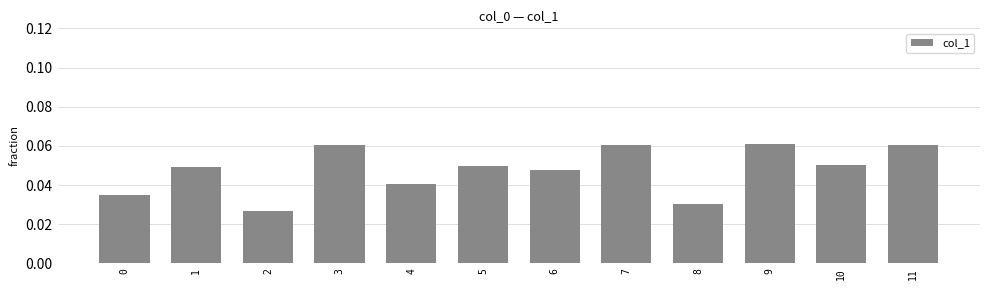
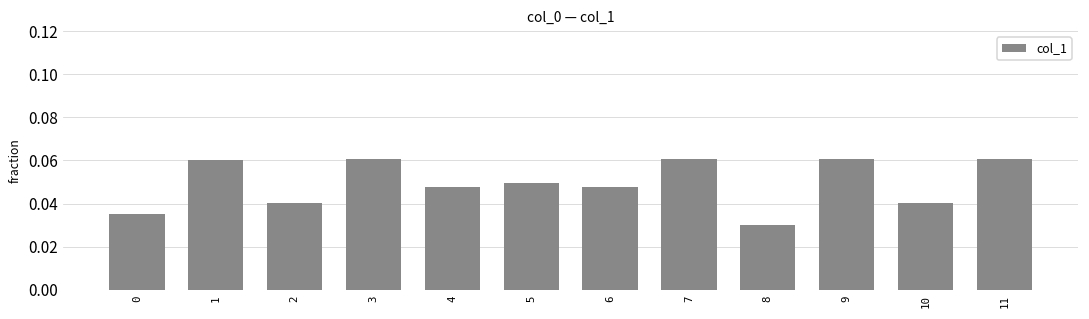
  {
    "0": 0.035,
-   "1": 0.049,
-   "2": 0.027,
+   "1": 0.060,
+   "2": 0.040,
    "3": 0.060,
-   "4": 0.040,
+   "4": 0.048,
    "5": 0.050,
    "6": 0.048,
    "7": 0.061,
    "8": 0.030,
    "9": 0.061,
-   "10": 0.050,
+   "10": 0.040,
    "11": 0.060
  }
